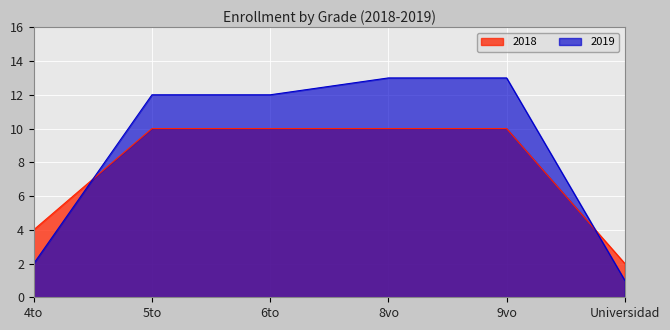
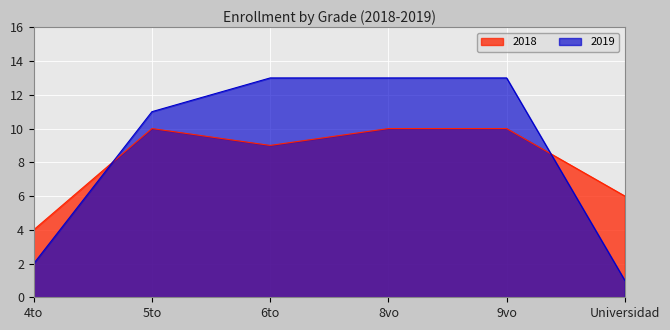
  {
    "2018": {
      "4to": 4,
      "5to": 10,
-     "6to": 10,
+     "6to": 9,
      "8vo": 10,
      "9vo": 10,
-     "Universidad": 2
+     "Universidad": 6
    },
    "2019": {
      "4to": 2,
-     "5to": 12,
-     "6to": 12,
+     "5to": 11,
+     "6to": 13,
      "8vo": 13,
      "9vo": 13,
      "Universidad": 1
    }
  }
